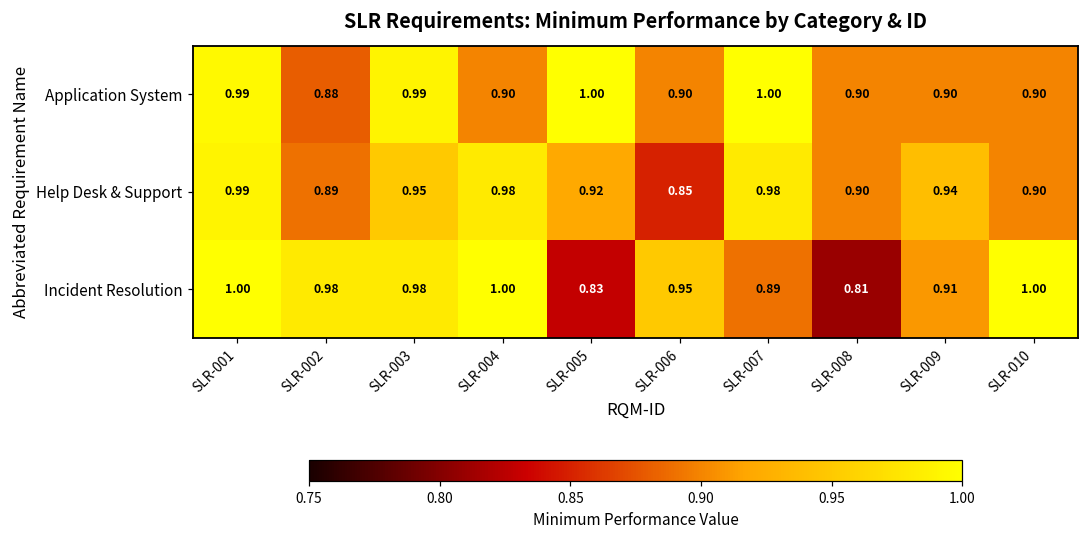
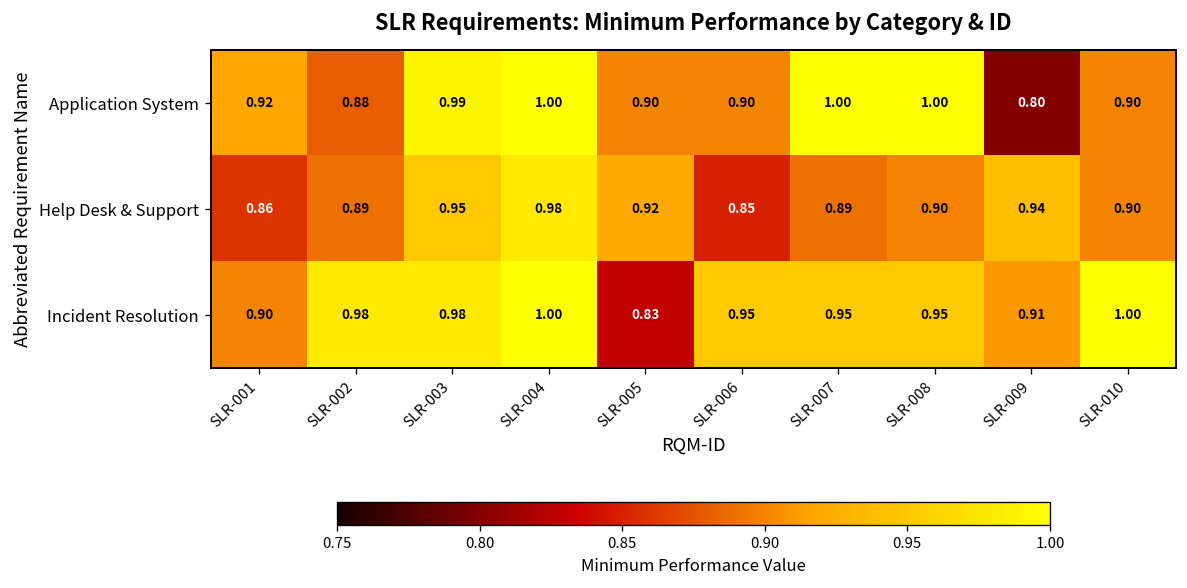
  {
    "Application System": {
-     "SLR-001": 0.99,
+     "SLR-001": 0.92,
      "SLR-002": 0.88,
      "SLR-003": 0.99,
-     "SLR-004": 0.90,
-     "SLR-005": 1.00,
+     "SLR-004": 1.00,
+     "SLR-005": 0.90,
      "SLR-006": 0.90,
      "SLR-007": 1.00,
-     "SLR-008": 0.90,
-     "SLR-009": 0.90,
+     "SLR-008": 1.00,
+     "SLR-009": 0.80,
      "SLR-010": 0.90
    },
    "Help Desk & Support": {
-     "SLR-001": 0.99,
+     "SLR-001": 0.86,
      "SLR-002": 0.89,
      "SLR-003": 0.95,
      "SLR-004": 0.98,
      "SLR-005": 0.92,
      "SLR-006": 0.85,
-     "SLR-007": 0.98,
+     "SLR-007": 0.89,
      "SLR-008": 0.90,
      "SLR-009": 0.94,
      "SLR-010": 0.90
    },
    "Incident Resolution": {
-     "SLR-001": 1.00,
+     "SLR-001": 0.90,
      "SLR-002": 0.98,
      "SLR-003": 0.98,
      "SLR-004": 1.00,
      "SLR-005": 0.83,
      "SLR-006": 0.95,
-     "SLR-007": 0.89,
-     "SLR-008": 0.81,
+     "SLR-007": 0.95,
+     "SLR-008": 0.95,
      "SLR-009": 0.91,
      "SLR-010": 1.00
    }
  }
